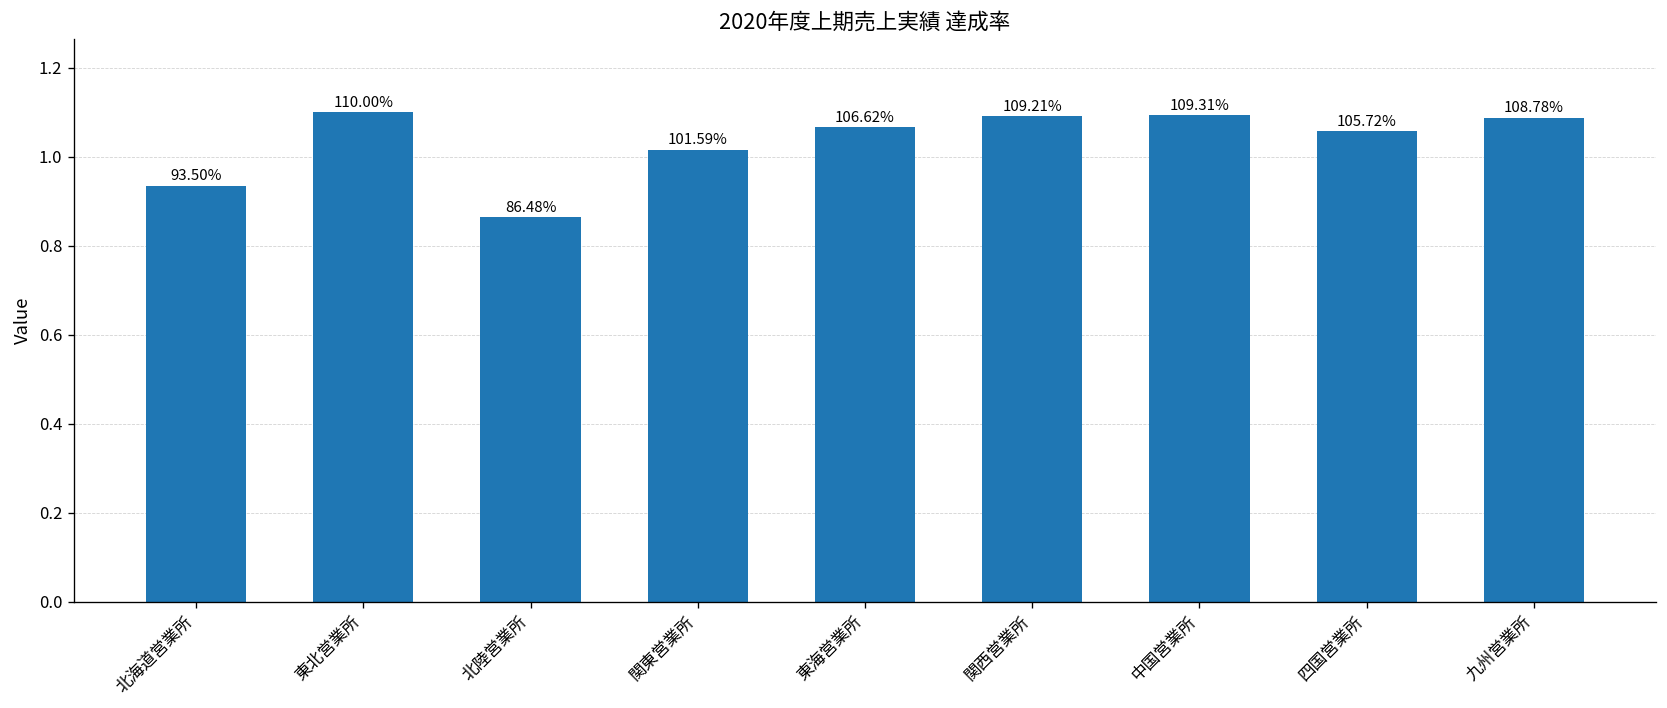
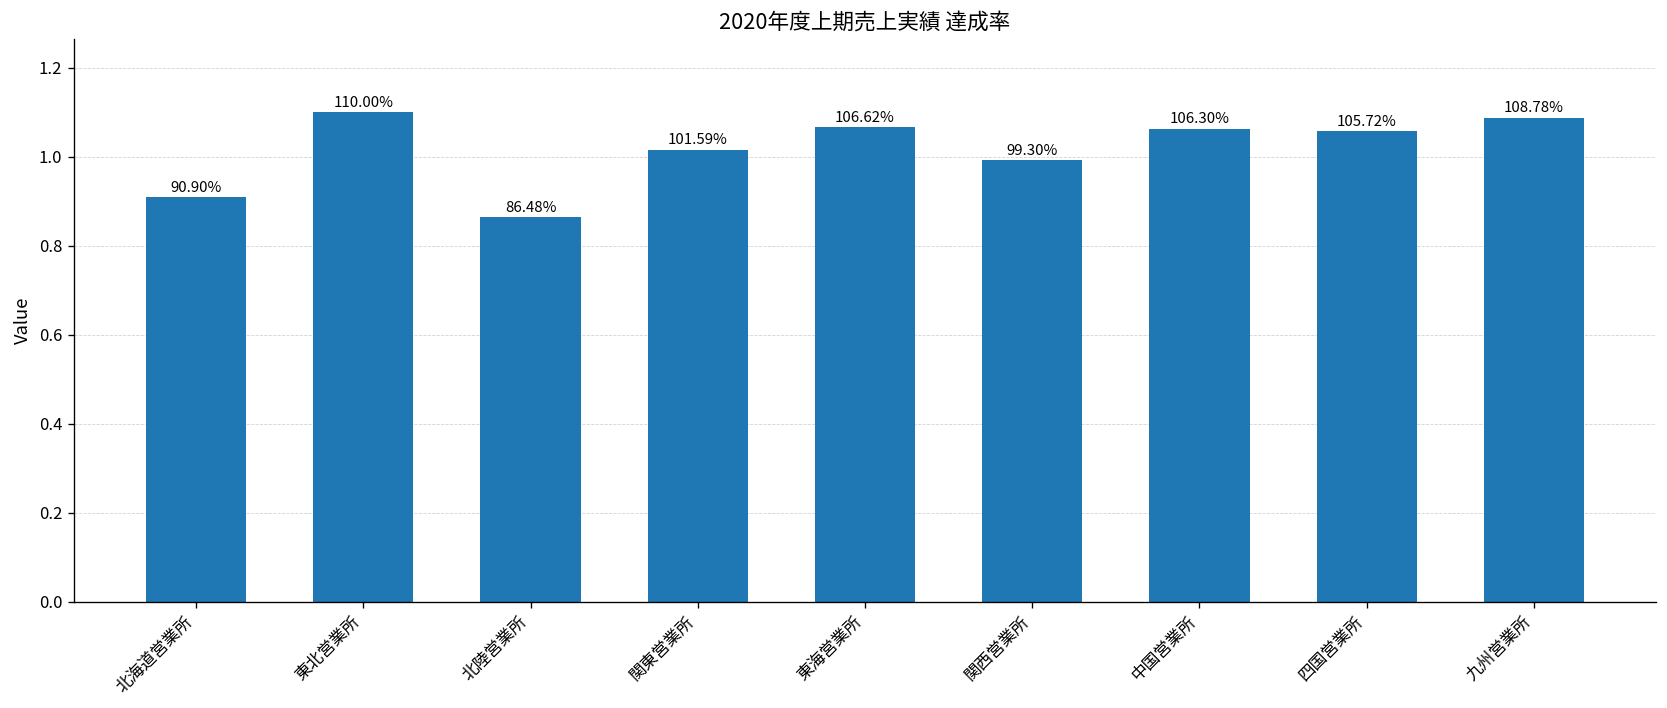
  {
-   "北海道営業所": "93.50%",
+   "北海道営業所": "90.90%",
    "東北営業所": "110.00%",
    "北陸営業所": "86.48%",
    "関東営業所": "101.59%",
    "東海営業所": "106.62%",
-   "関西営業所": "109.21%",
-   "中国営業所": "109.31%",
+   "関西営業所": "99.30%",
+   "中国営業所": "106.30%",
    "四国営業所": "105.72%",
    "九州営業所": "108.78%"
  }
